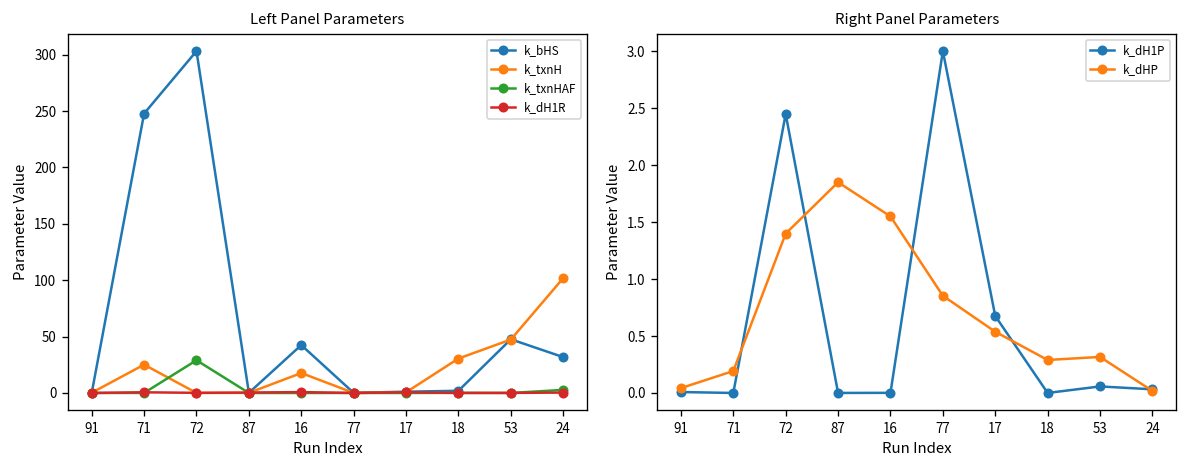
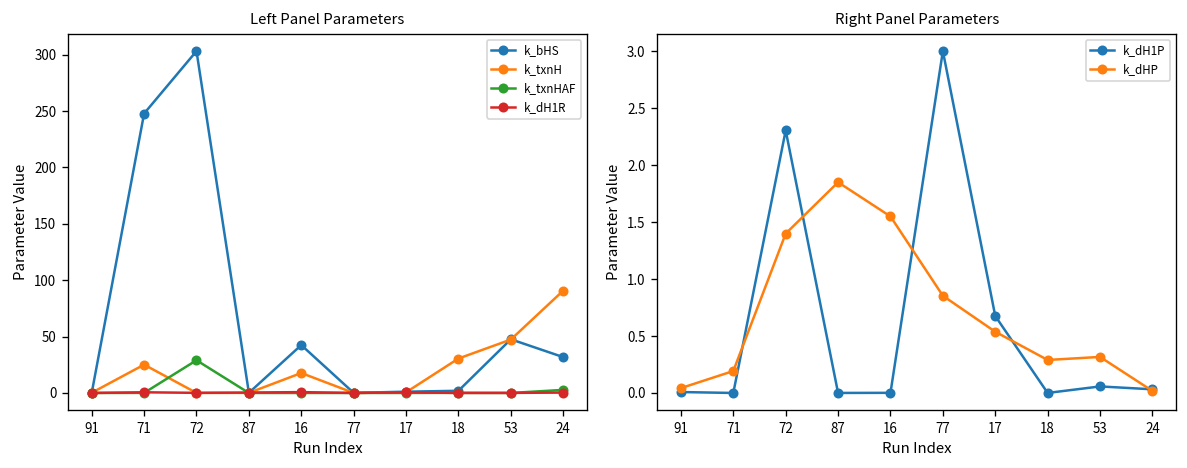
  {
    "Left Panel Parameters": {
      "k_bHS": {
        "71": 250,
        "72": 300,
        "16": 40,
        "24": 30
      },
      "k_txnH": {
        "71": 30,
        "16": 20,
        "18": 30,
-       "24": 100
+       "24": 90
      },
      "k_txnHAF": {
        "72": 30
      }
    },
    "Right Panel Parameters": {
      "k_dH1P": {
        "91": 0.0,
        "71": 0.0,
-       "72": 2.5,
+       "72": 2.3,
        "87": 0.0,
        "16": 0.0,
        "77": 3.0,
        "17": 0.7,
        "18": 0.0,
        "53": 0.1
      },
      "k_dHP": {
        "91": 0.0,
        "71": 0.2,
        "72": 1.4,
        "87": 1.9,
        "16": 1.6,
        "77": 0.9,
        "17": 0.5,
        "18": 0.3,
        "53": 0.3
      }
    }
  }
